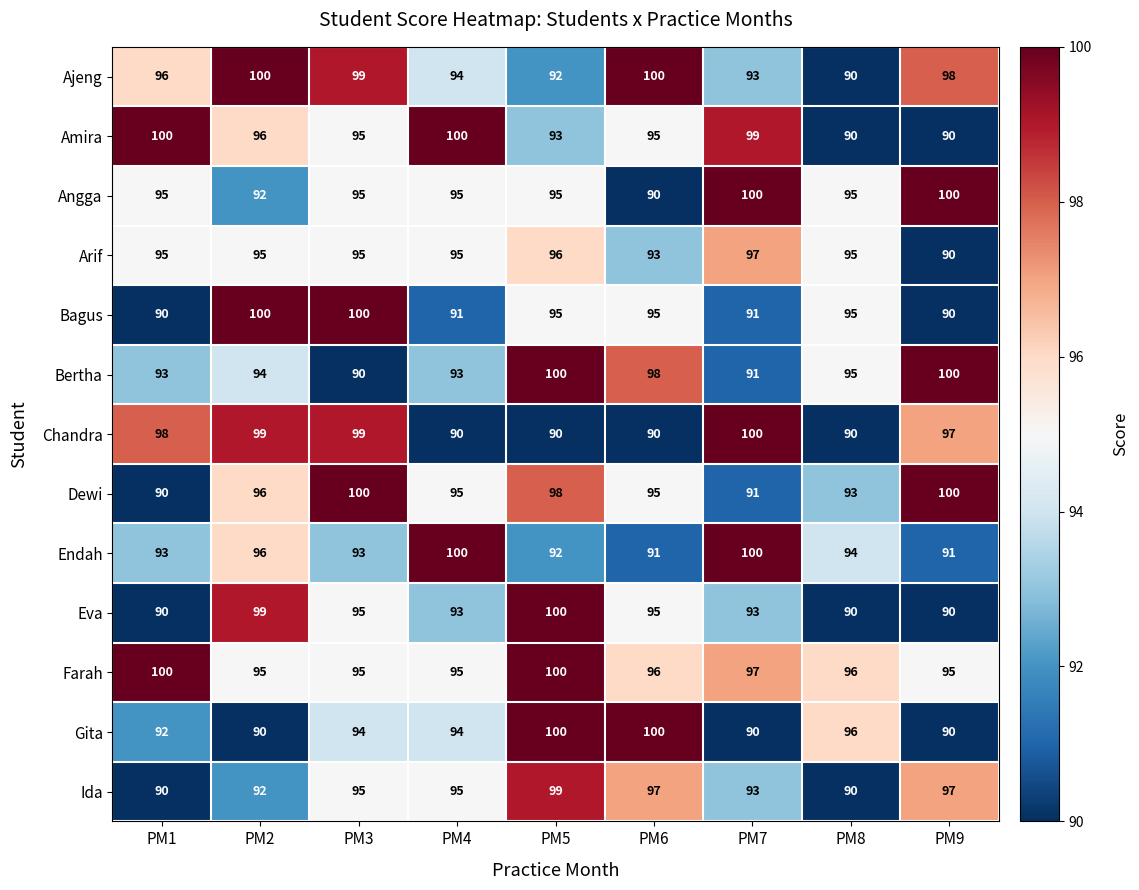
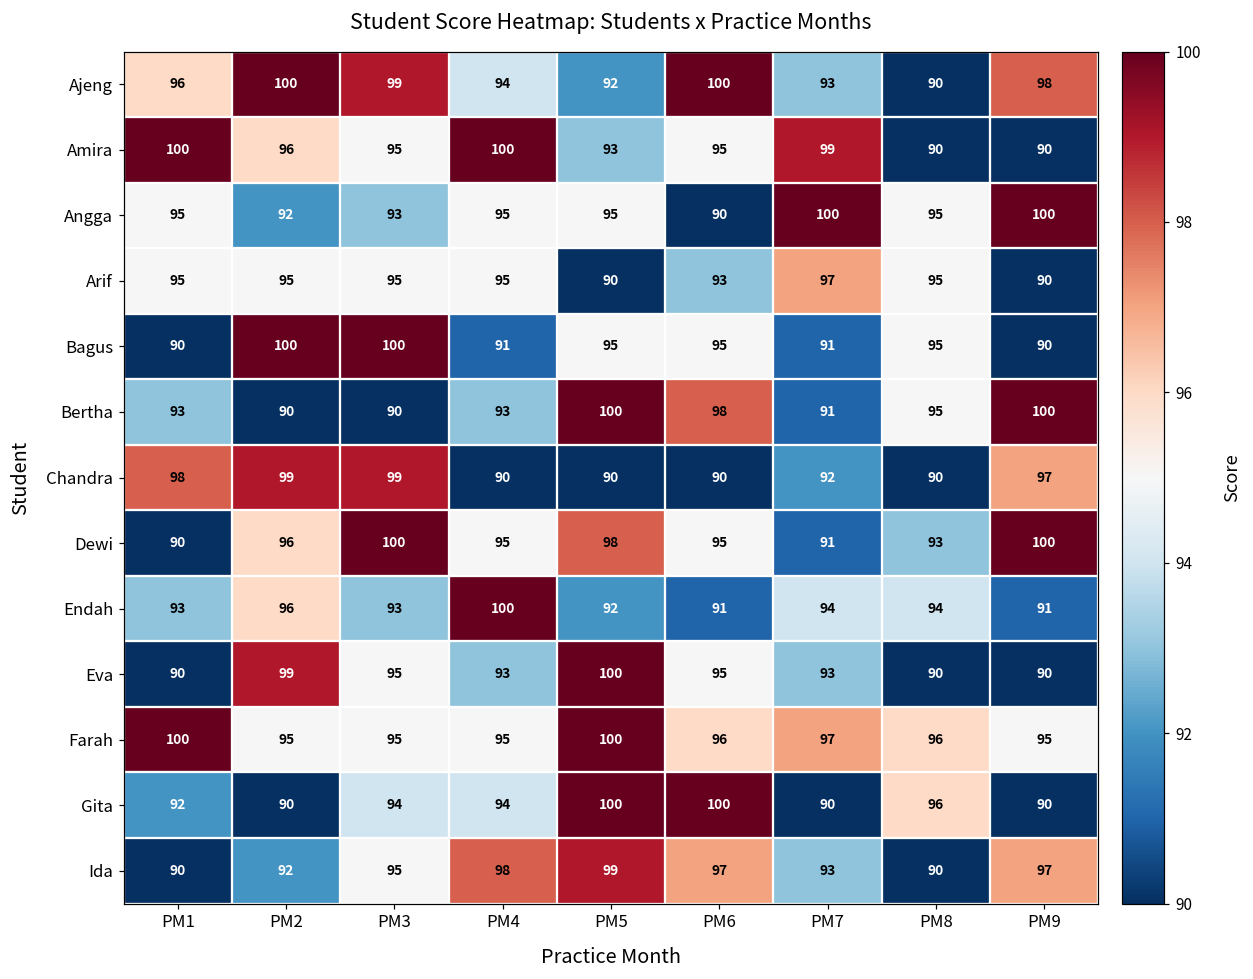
  {
    "Ajeng": {
      "PM1": 96,
      "PM2": 100,
      "PM3": 99,
      "PM4": 94,
      "PM5": 92,
      "PM6": 100,
      "PM7": 93,
      "PM8": 90,
      "PM9": 98
    },
    "Amira": {
      "PM1": 100,
      "PM2": 96,
      "PM3": 95,
      "PM4": 100,
      "PM5": 93,
      "PM6": 95,
      "PM7": 99,
      "PM8": 90,
      "PM9": 90
    },
    "Angga": {
      "PM1": 95,
      "PM2": 92,
-     "PM3": 95,
+     "PM3": 93,
      "PM4": 95,
      "PM5": 95,
      "PM6": 90,
      "PM7": 100,
      "PM8": 95,
      "PM9": 100
    },
    "Arif": {
      "PM1": 95,
      "PM2": 95,
      "PM3": 95,
      "PM4": 95,
-     "PM5": 96,
+     "PM5": 90,
      "PM6": 93,
      "PM7": 97,
      "PM8": 95,
      "PM9": 90
    },
    "Bagus": {
      "PM1": 90,
      "PM2": 100,
      "PM3": 100,
      "PM4": 91,
      "PM5": 95,
      "PM6": 95,
      "PM7": 91,
      "PM8": 95,
      "PM9": 90
    },
    "Bertha": {
      "PM1": 93,
-     "PM2": 94,
+     "PM2": 90,
      "PM3": 90,
      "PM4": 93,
      "PM5": 100,
      "PM6": 98,
      "PM7": 91,
      "PM8": 95,
      "PM9": 100
    },
    "Chandra": {
      "PM1": 98,
      "PM2": 99,
      "PM3": 99,
      "PM4": 90,
      "PM5": 90,
      "PM6": 90,
-     "PM7": 100,
+     "PM7": 92,
      "PM8": 90,
      "PM9": 97
    },
    "Dewi": {
      "PM1": 90,
      "PM2": 96,
      "PM3": 100,
      "PM4": 95,
      "PM5": 98,
      "PM6": 95,
      "PM7": 91,
      "PM8": 93,
      "PM9": 100
    },
    "Endah": {
      "PM1": 93,
      "PM2": 96,
      "PM3": 93,
      "PM4": 100,
      "PM5": 92,
      "PM6": 91,
-     "PM7": 100,
+     "PM7": 94,
      "PM8": 94,
      "PM9": 91
    },
    "Eva": {
      "PM1": 90,
      "PM2": 99,
      "PM3": 95,
      "PM4": 93,
      "PM5": 100,
      "PM6": 95,
      "PM7": 93,
      "PM8": 90,
      "PM9": 90
    },
    "Farah": {
      "PM1": 100,
      "PM2": 95,
      "PM3": 95,
      "PM4": 95,
      "PM5": 100,
      "PM6": 96,
      "PM7": 97,
      "PM8": 96,
      "PM9": 95
    },
    "Gita": {
      "PM1": 92,
      "PM2": 90,
      "PM3": 94,
      "PM4": 94,
      "PM5": 100,
      "PM6": 100,
      "PM7": 90,
      "PM8": 96,
      "PM9": 90
    },
    "Ida": {
      "PM1": 90,
      "PM2": 92,
      "PM3": 95,
-     "PM4": 95,
+     "PM4": 98,
      "PM5": 99,
      "PM6": 97,
      "PM7": 93,
      "PM8": 90,
      "PM9": 97
    }
  }
